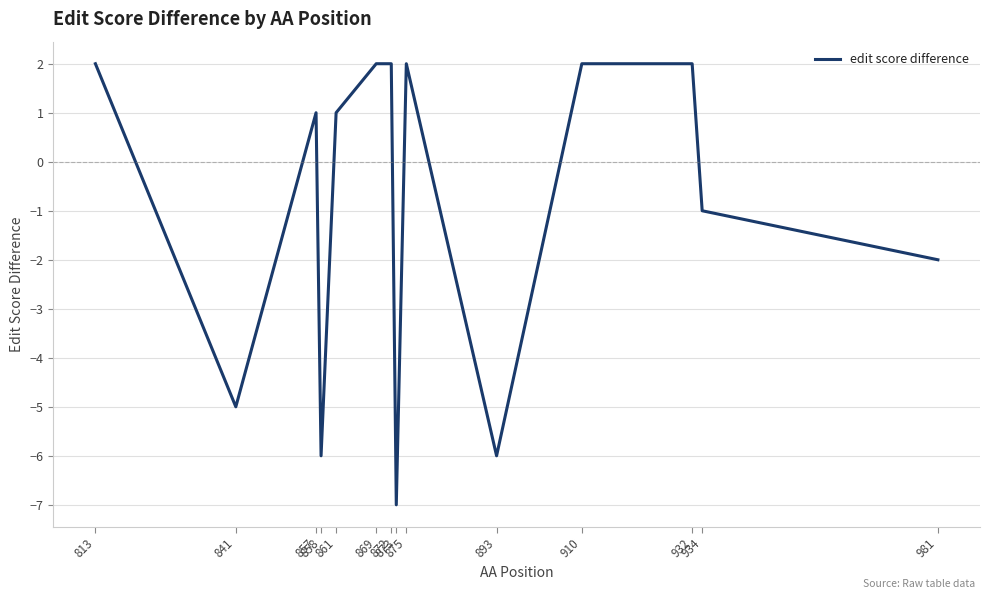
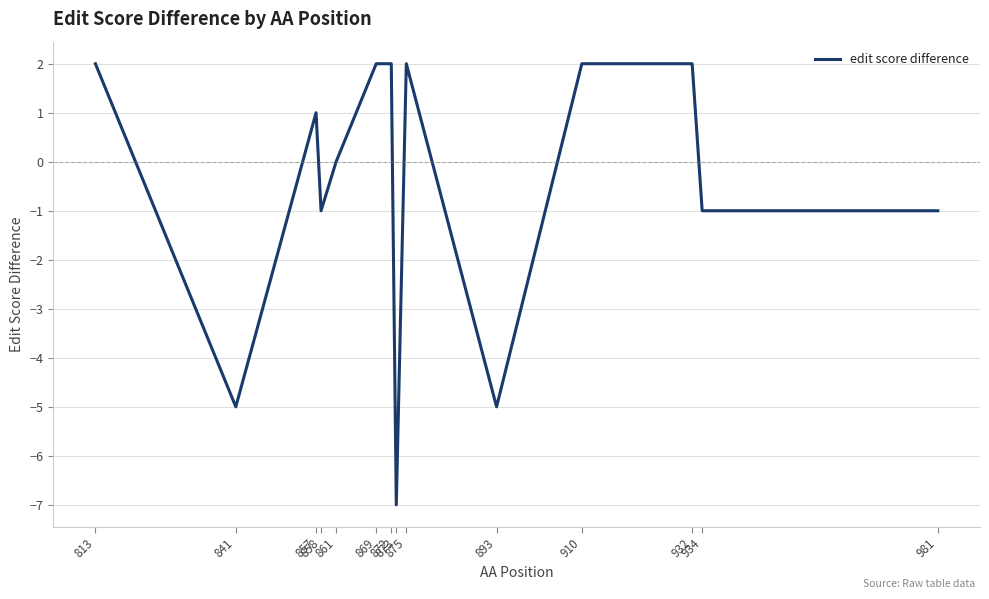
  {
    "813": 2,
    "841": -5,
    "857": 1,
-   "858": -6,
-   "861": 1,
+   "858": -1,
+   "861": 0,
    "869": 2,
    "872": 2,
    "873": -7,
    "875": 2,
-   "893": -6,
+   "893": -5,
    "910": 2,
    "932": 2,
    "934": -1,
-   "981": -2
+   "981": -1
  }
